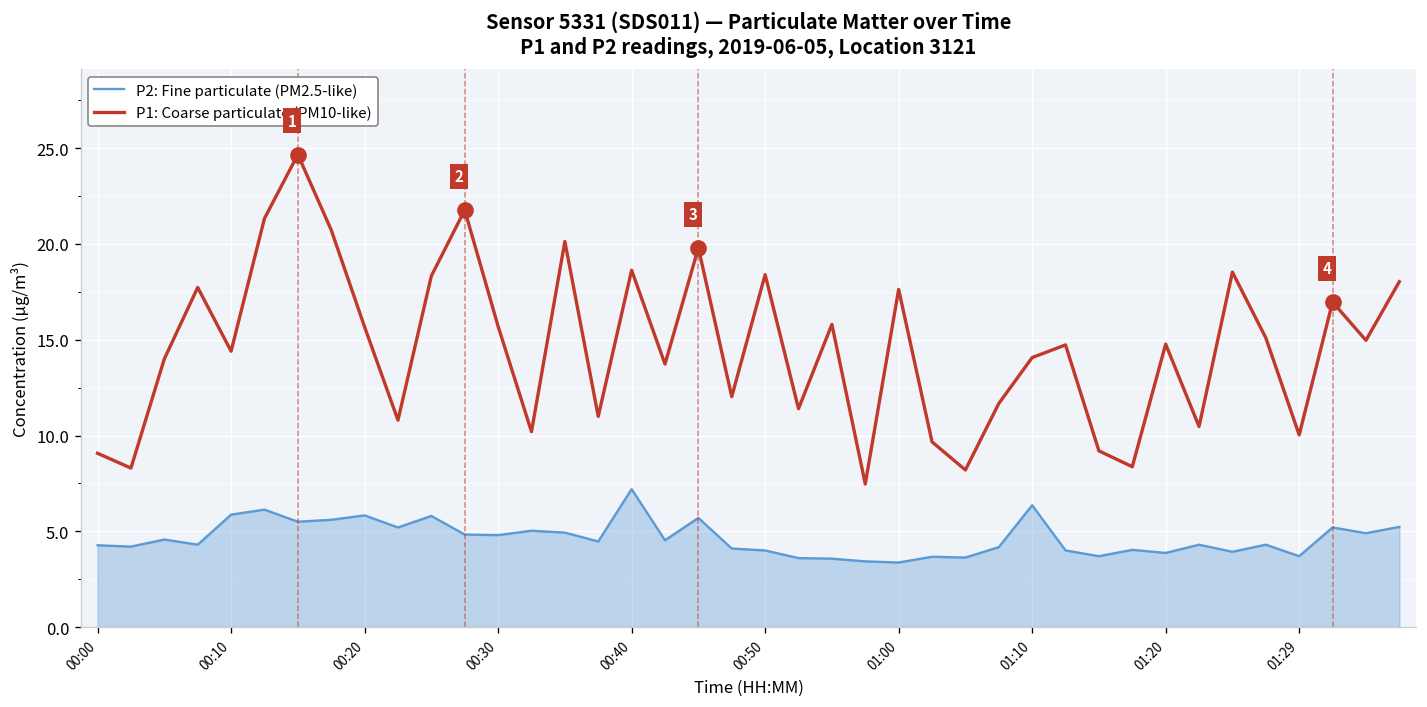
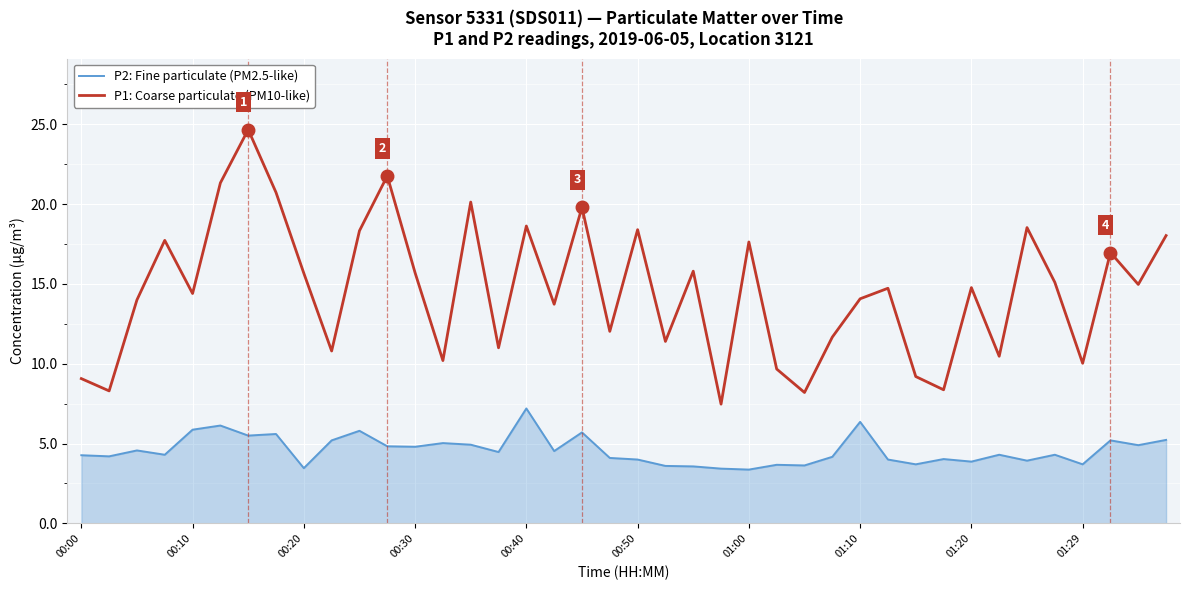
  {
    "P2: Fine particulate (PM2.5-like)": {
      "00:00": 4.3,
      "00:10": 5.9,
-     "00:20": 5.8,
+     "00:20": 3.5,
      "00:30": 4.8,
      "00:40": 7.2,
      "00:50": 4.0,
      "01:00": 3.4,
      "01:10": 6.4,
      "01:20": 3.9,
      "01:29": 3.7
    }
  }
